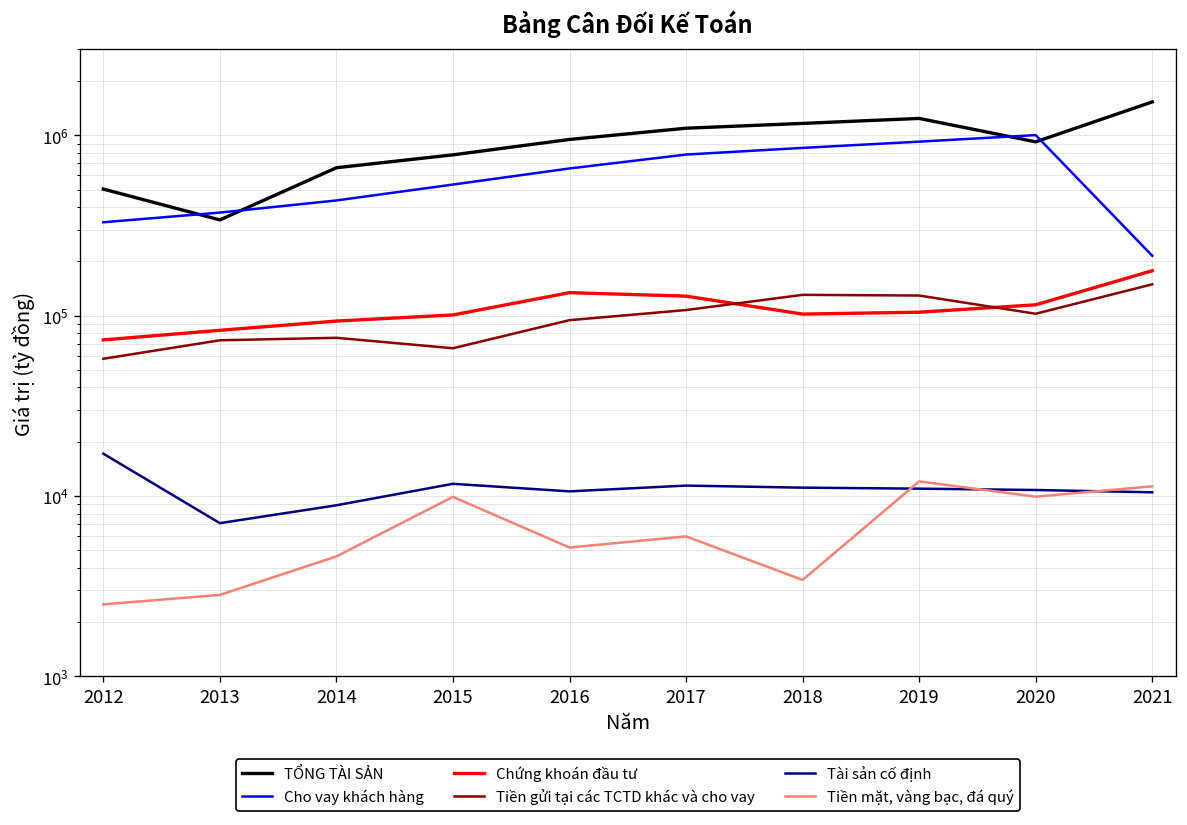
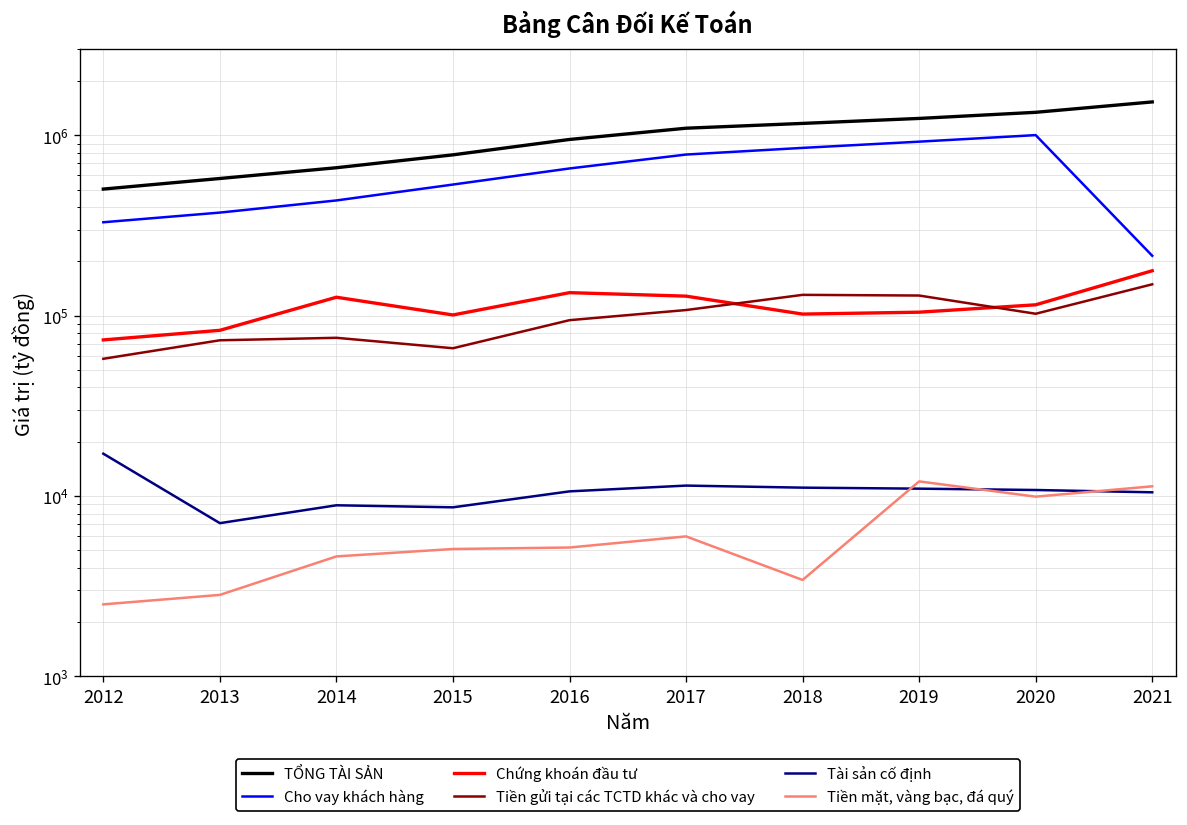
  {
    "TỔNG TÀI SẢN": {
      "2012": 500000,
-     "2013": 340000,
+     "2013": 580000,
      "2014": 700000,
      "2015": 800000,
      "2016": 900000,
      "2017": 1100000,
      "2018": 1200000,
      "2019": 1200000,
-     "2020": 900000,
+     "2020": 1300000,
      "2021": 1500000
    },
    "Cho vay khách hàng": {
      "2012": 330000,
      "2013": 370000,
      "2014": 440000,
      "2015": 530000,
      "2016": 700000,
      "2017": 800000,
      "2018": 900000,
      "2019": 900000,
      "2020": 1000000,
      "2021": 210000
    },
    "Chứng khoán đầu tư": {
      "2012": 70000,
      "2013": 80000,
-     "2014": 90000,
+     "2014": 130000,
      "2015": 100000,
      "2016": 130000,
      "2017": 130000,
      "2018": 100000,
      "2019": 100000,
      "2020": 110000,
      "2021": 180000
    },
    "Tiền gửi tại các TCTD khác và cho vay": {
      "2012": 58000,
      "2013": 70000,
      "2014": 80000,
      "2015": 70000,
      "2016": 90000,
      "2017": 110000,
      "2018": 130000,
      "2019": 130000,
      "2020": 100000,
      "2021": 150000
    },
    "Tài sản cố định": {
      "2012": 17000,
      "2013": 7000,
      "2014": 9000,
-     "2015": 12000,
+     "2015": 9000,
      "2016": 11000,
      "2017": 11000,
      "2018": 11000,
      "2019": 11000,
      "2020": 11000,
      "2021": 10000
    },
    "Tiền mặt, vàng bạc, đá quý": {
      "2012": 2500,
      "2013": 2800,
      "2014": 4600,
-     "2015": 10000,
+     "2015": 5100,
      "2016": 5200,
      "2017": 6000,
      "2018": 3400,
      "2019": 12000,
      "2020": 10000,
      "2021": 11000
    }
  }
